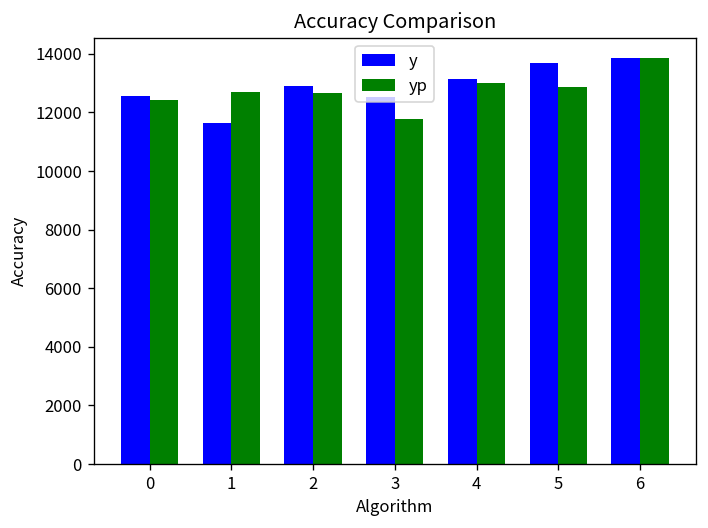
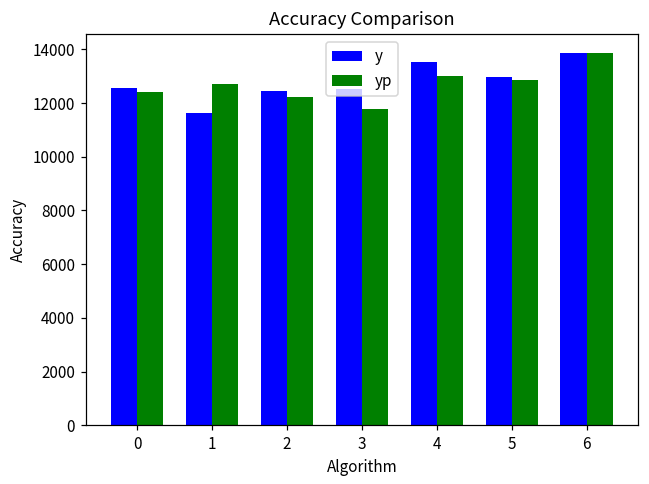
  {
    "y": {
      "0": 12600,
      "1": 11600,
-     "2": 12900,
-     "4": 13200,
-     "5": 13700,
+     "2": 12500,
+     "4": 13500,
+     "5": 13000,
      "6": 13900
    },
    "yp": {
      "0": 12400,
      "1": 12700,
-     "2": 12700,
+     "2": 12200,
      "3": 11800,
      "4": 13000,
      "5": 12900,
      "6": 13900
    }
  }
